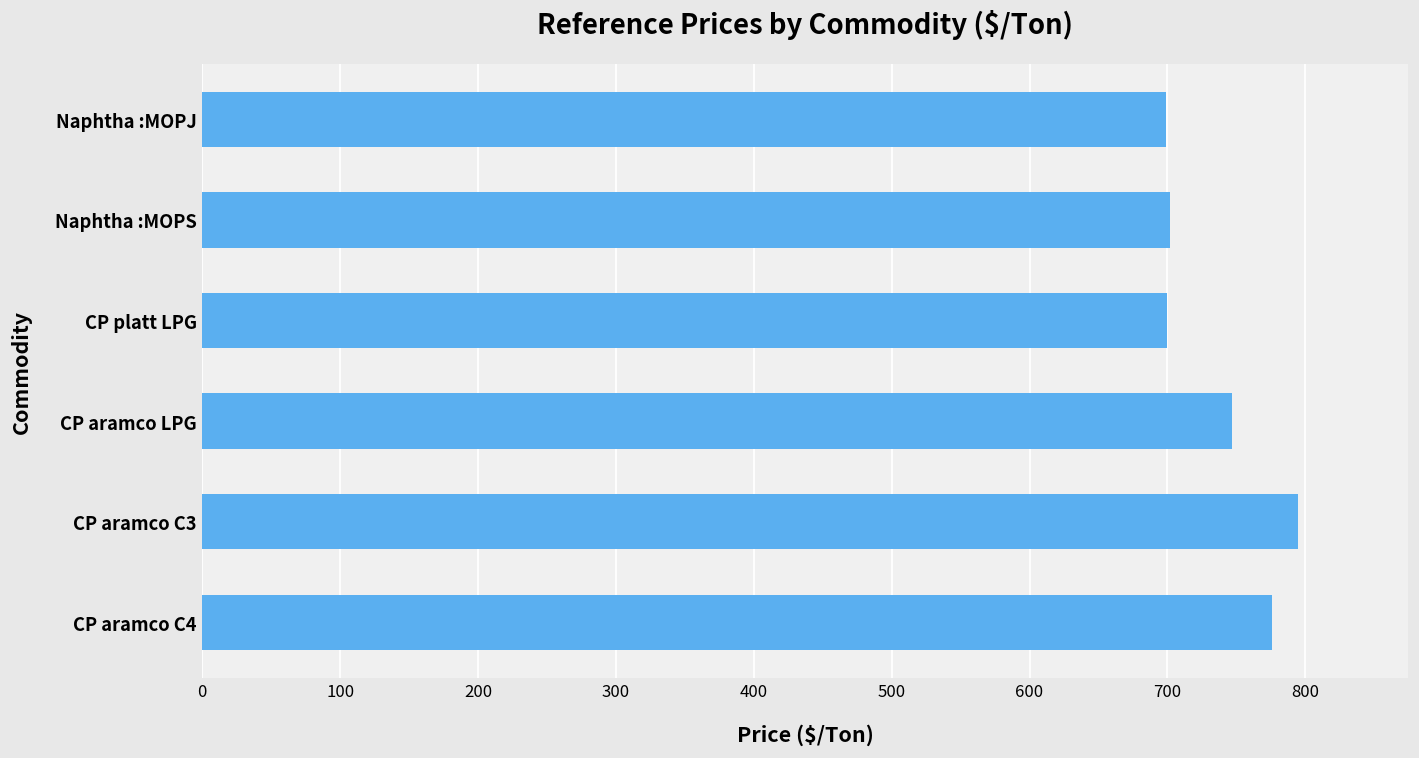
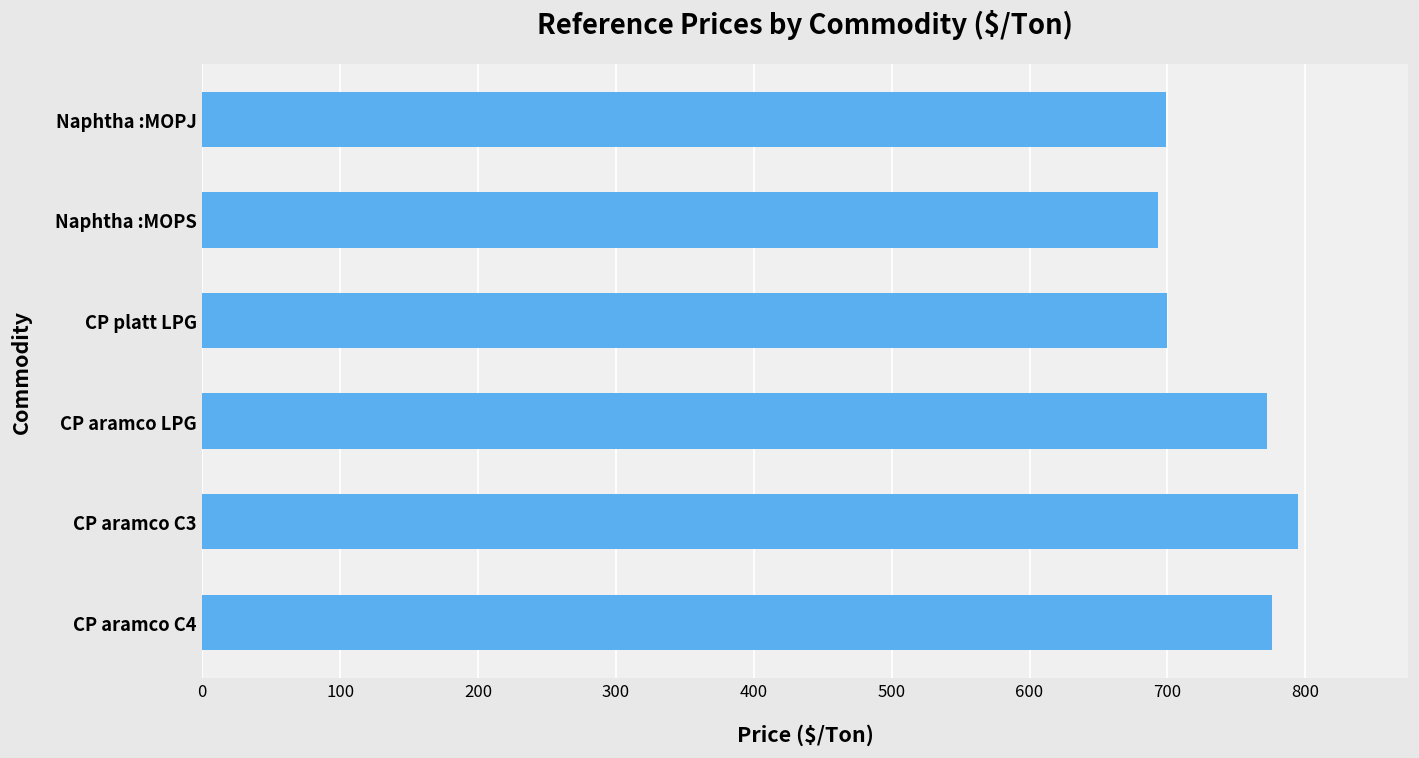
  {
    "Naphtha :MOPJ": 699,
-   "Naphtha :MOPS": 702,
+   "Naphtha :MOPS": 693,
    "CP platt LPG": 700,
-   "CP aramco LPG": 747,
+   "CP aramco LPG": 773,
    "CP aramco C3": 795,
    "CP aramco C4": 776
  }
